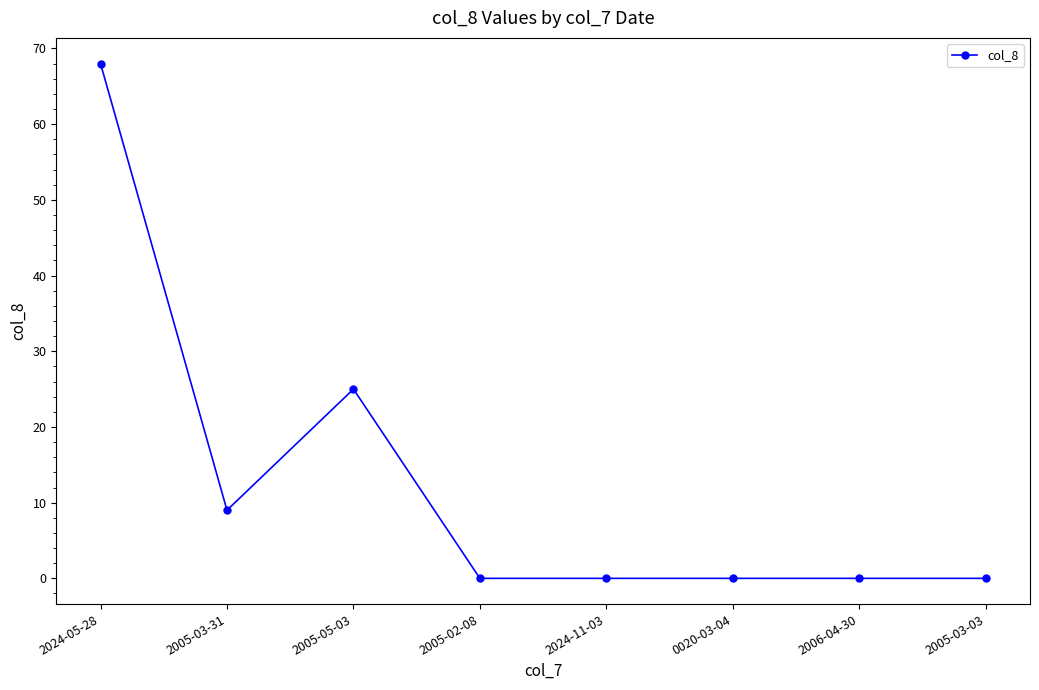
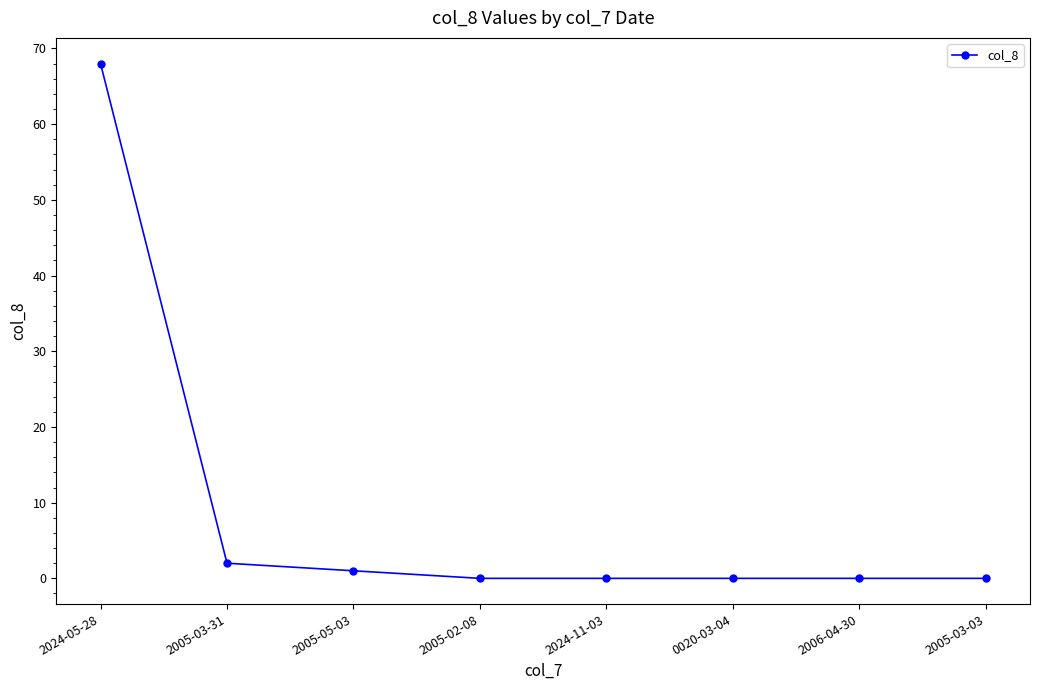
  {
    "2024-05-28": 68,
-   "2005-03-31": 9,
-   "2005-05-03": 25,
+   "2005-03-31": 2,
+   "2005-05-03": 1,
    "2005-02-08": 0,
    "2024-11-03": 0,
    "0020-03-04": 0,
    "2006-04-30": 0,
    "2005-03-03": 0
  }
